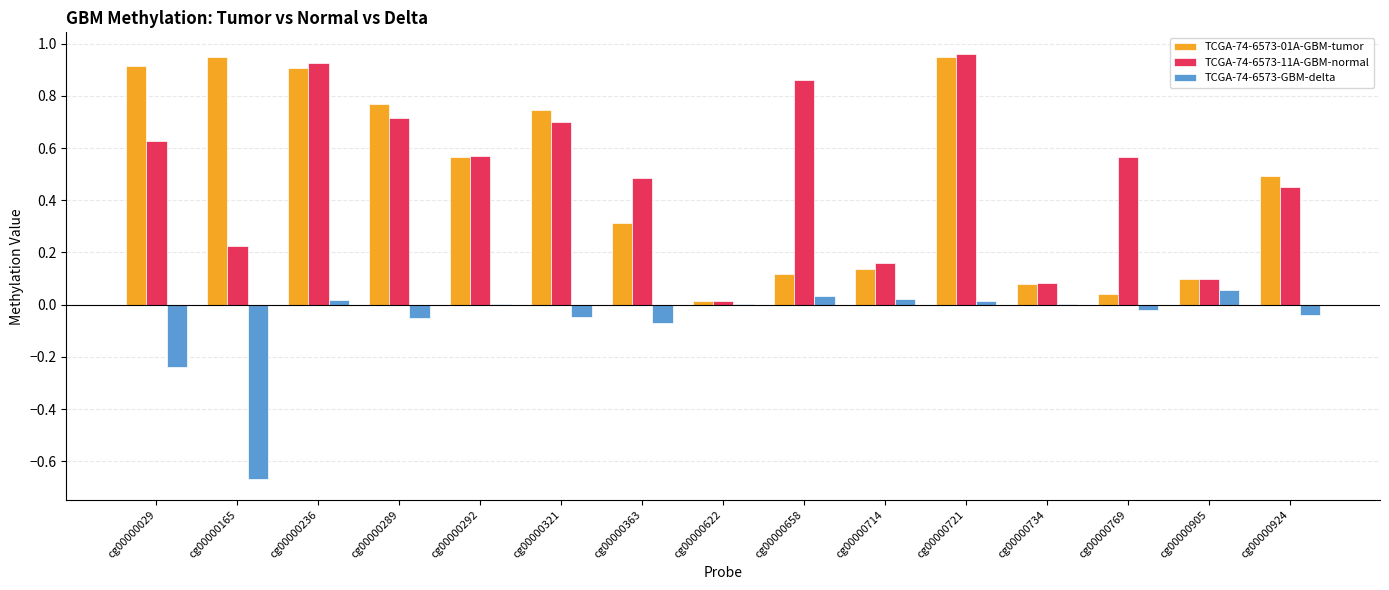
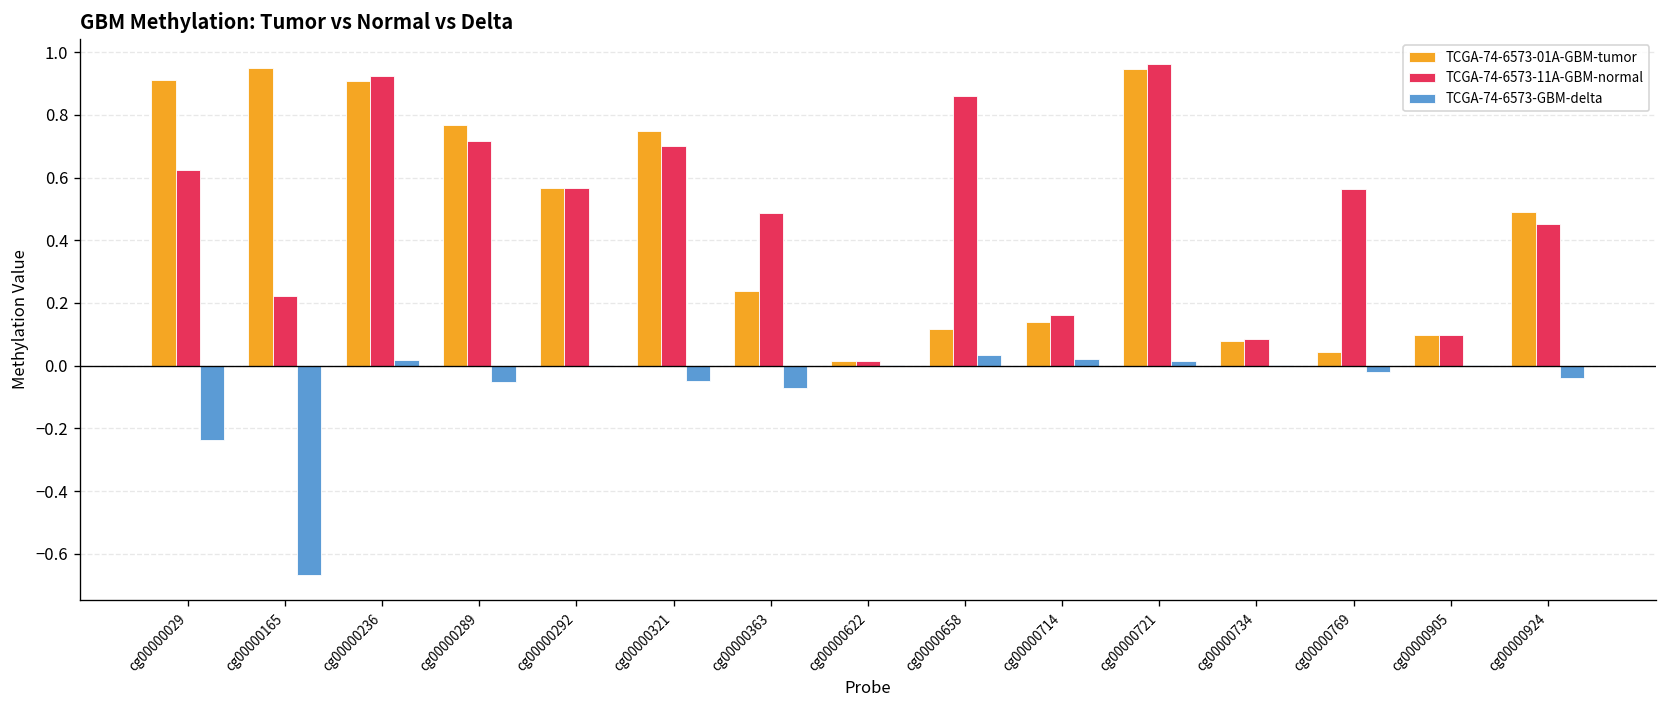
  {
    "TCGA-74-6573-01A-GBM-tumor": {
      "cg00000029": 0.91,
      "cg00000165": 0.95,
      "cg00000236": 0.91,
      "cg00000289": 0.77,
      "cg00000292": 0.57,
      "cg00000321": 0.75,
-     "cg00000363": 0.31,
+     "cg00000363": 0.24,
      "cg00000622": 0.01,
      "cg00000658": 0.12,
      "cg00000714": 0.14,
      "cg00000721": 0.95,
      "cg00000734": 0.08,
      "cg00000769": 0.04,
      "cg00000905": 0.10,
      "cg00000924": 0.49
    },
    "TCGA-74-6573-11A-GBM-normal": {
      "cg00000029": 0.63,
      "cg00000165": 0.22,
      "cg00000236": 0.92,
      "cg00000289": 0.72,
      "cg00000292": 0.57,
      "cg00000321": 0.70,
      "cg00000363": 0.49,
      "cg00000622": 0.02,
      "cg00000658": 0.86,
      "cg00000714": 0.16,
      "cg00000721": 0.96,
      "cg00000734": 0.08,
      "cg00000769": 0.56,
      "cg00000905": 0.10,
      "cg00000924": 0.45
    },
    "TCGA-74-6573-GBM-delta": {
      "cg00000029": -0.24,
      "cg00000165": -0.67,
      "cg00000236": 0.02,
      "cg00000289": -0.05,
      "cg00000321": -0.05,
      "cg00000363": -0.07,
      "cg00000658": 0.03,
      "cg00000714": 0.02,
      "cg00000721": 0.01,
      "cg00000769": -0.02,
-     "cg00000905": 0.06,
+     "cg00000905": 0.00,
      "cg00000924": -0.04
    }
  }
